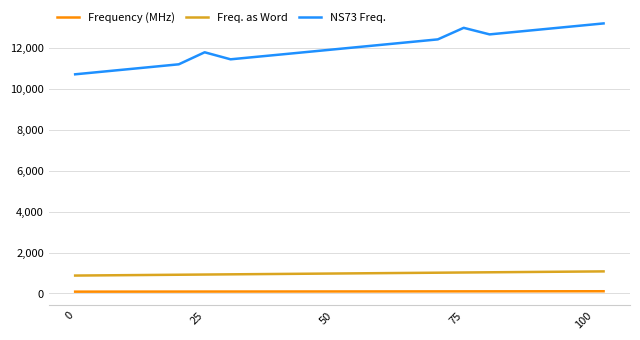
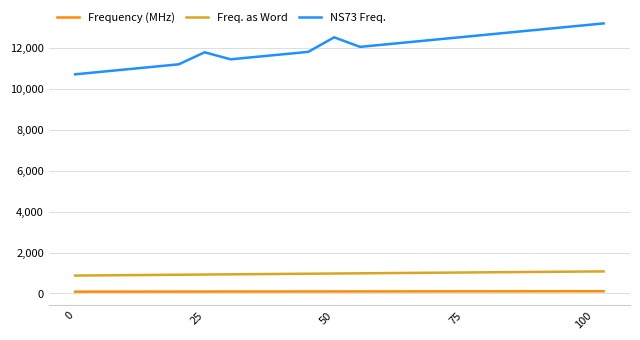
  {
    "NS73 Freq.": {
      "0": "10,700",
      "25": "11,800",
-     "50": "11,900",
-     "75": "13,000",
+     "50": "12,500",
+     "75": "12,500",
      "100": "13,200"
    }
  }
